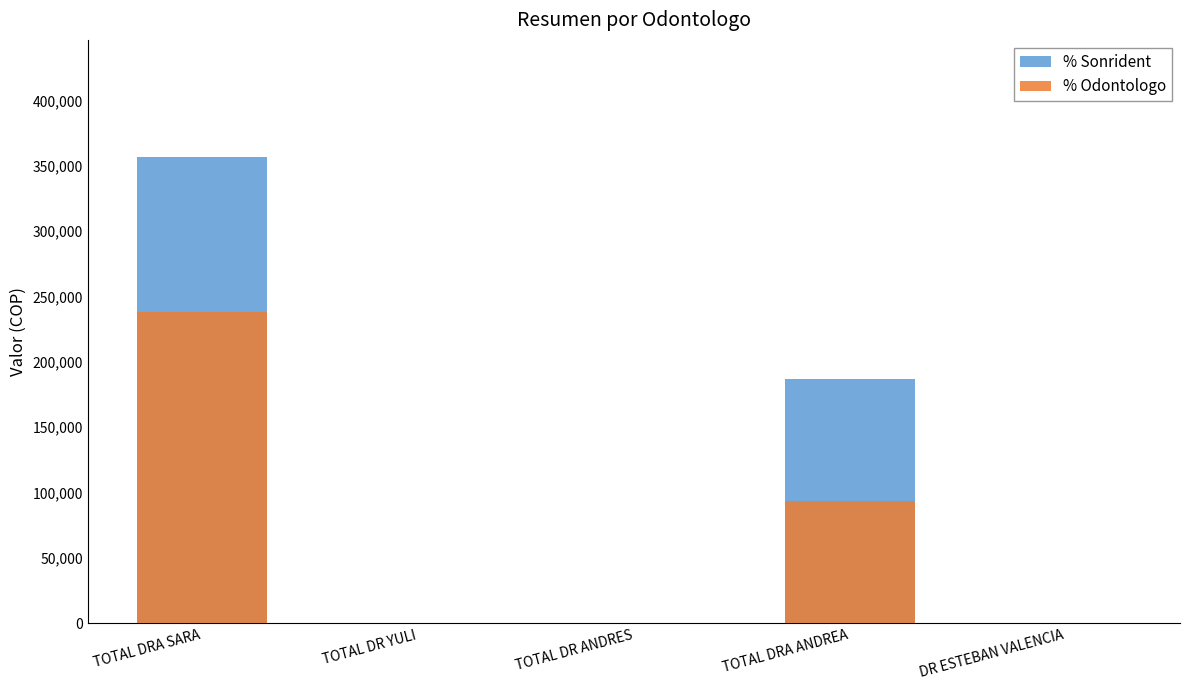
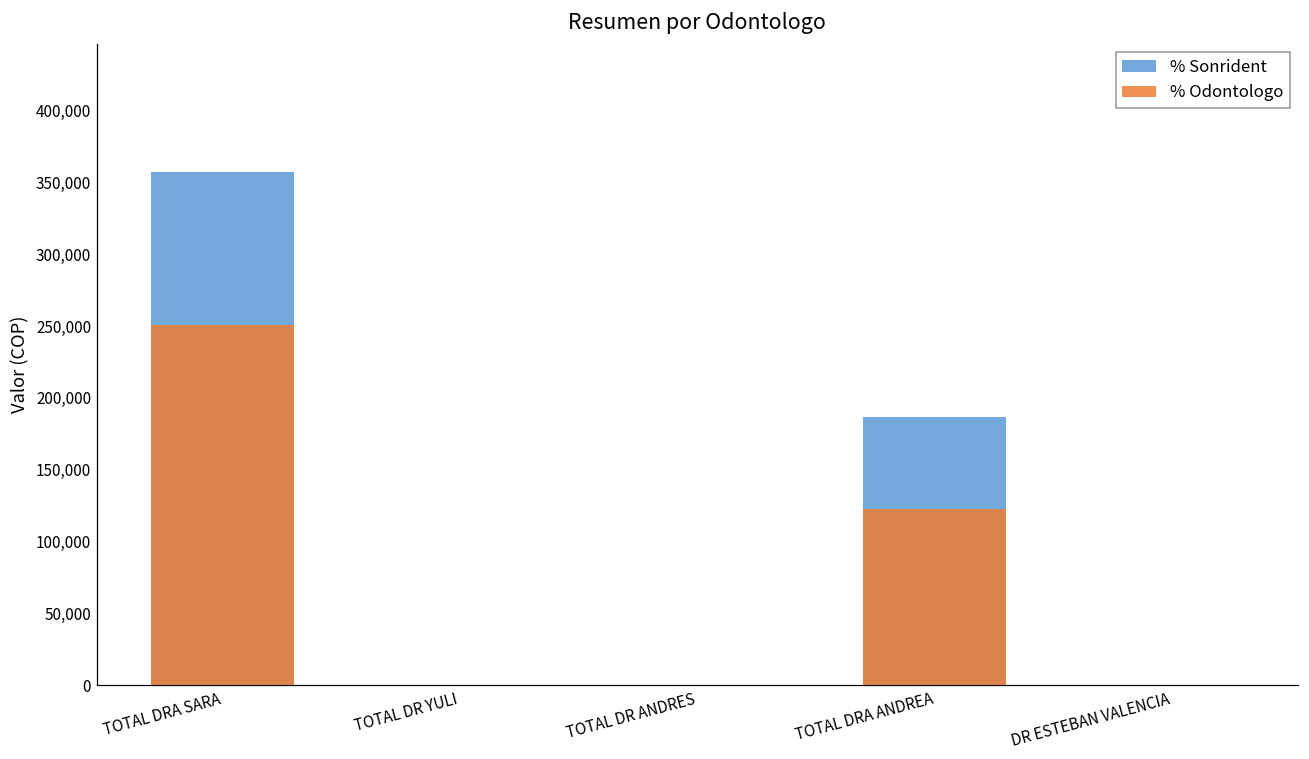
  {
    "% Sonrident": {
      "TOTAL DRA SARA": "357,000",
      "TOTAL DR YULI": "0",
      "TOTAL DR ANDRES": "0",
      "TOTAL DRA ANDREA": "187,000",
      "DR ESTEBAN VALENCIA": "0"
    },
    "% Odontologo": {
-     "TOTAL DRA SARA": "238,000",
+     "TOTAL DRA SARA": "251,000",
      "TOTAL DR YULI": "0",
      "TOTAL DR ANDRES": "0",
-     "TOTAL DRA ANDREA": "94,000",
+     "TOTAL DRA ANDREA": "123,000",
      "DR ESTEBAN VALENCIA": "0"
    }
  }
